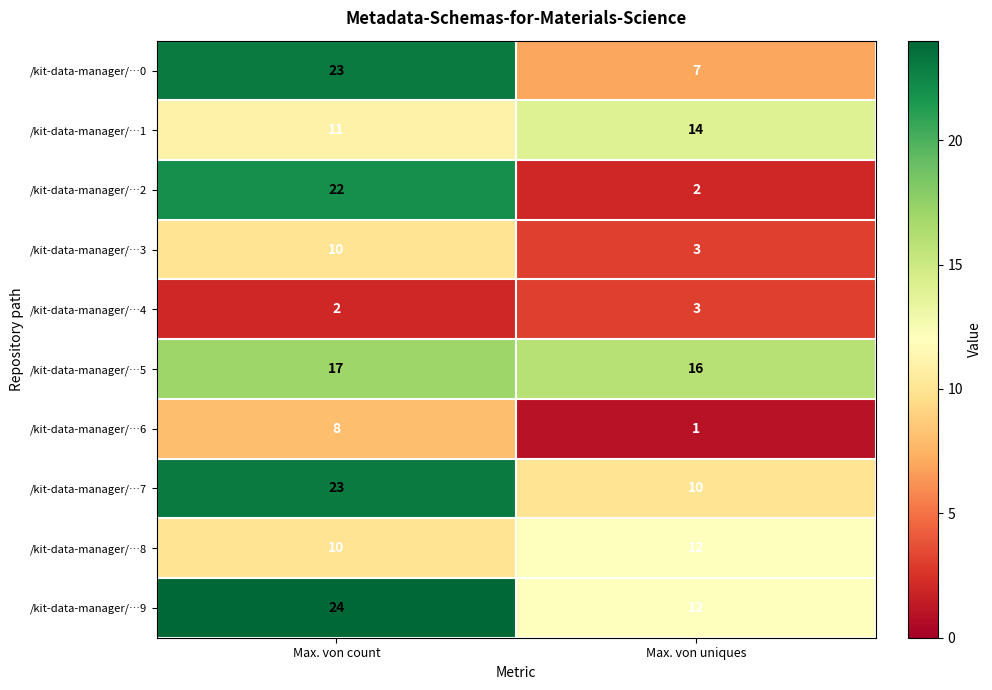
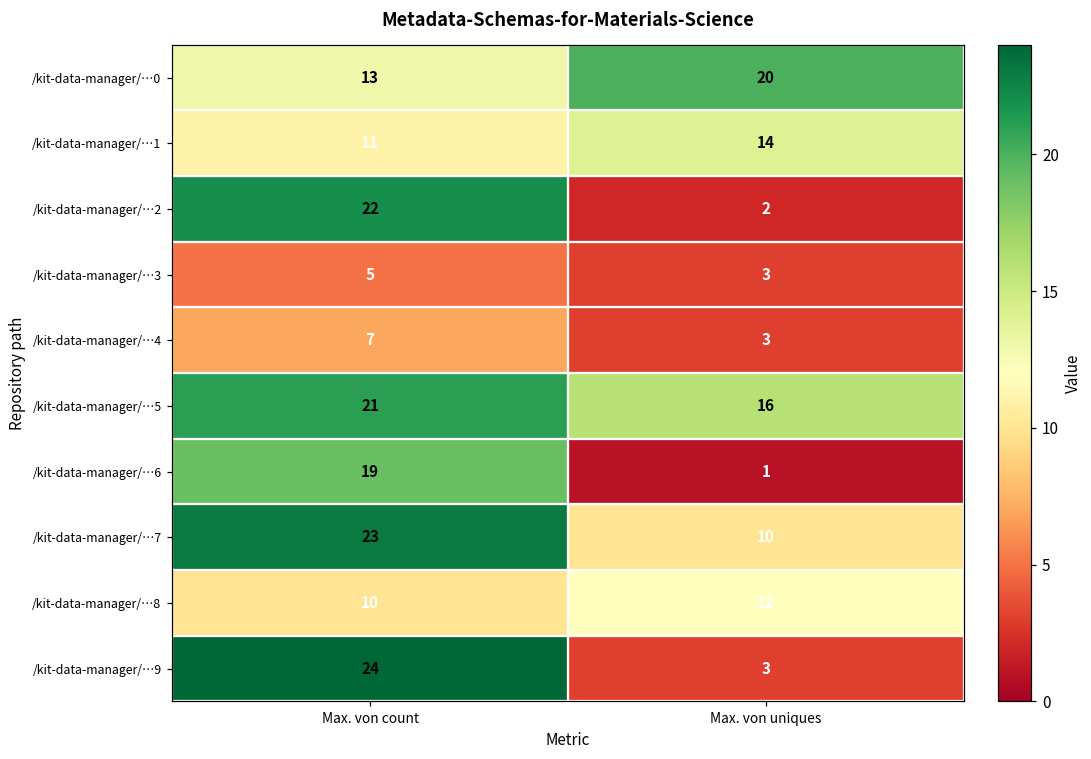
  {
    "/kit-data-manager/…0": {
-     "Max. von count": 23,
-     "Max. von uniques": 7
+     "Max. von count": 13,
+     "Max. von uniques": 20
    },
    "/kit-data-manager/…1": {
      "Max. von count": 11,
      "Max. von uniques": 14
    },
    "/kit-data-manager/…2": {
      "Max. von count": 22,
      "Max. von uniques": 2
    },
    "/kit-data-manager/…3": {
-     "Max. von count": 10,
+     "Max. von count": 5,
      "Max. von uniques": 3
    },
    "/kit-data-manager/…4": {
-     "Max. von count": 2,
+     "Max. von count": 7,
      "Max. von uniques": 3
    },
    "/kit-data-manager/…5": {
-     "Max. von count": 17,
+     "Max. von count": 21,
      "Max. von uniques": 16
    },
    "/kit-data-manager/…6": {
-     "Max. von count": 8,
+     "Max. von count": 19,
      "Max. von uniques": 1
    },
    "/kit-data-manager/…7": {
      "Max. von count": 23,
      "Max. von uniques": 10
    },
    "/kit-data-manager/…8": {
      "Max. von count": 10,
      "Max. von uniques": 12
    },
    "/kit-data-manager/…9": {
      "Max. von count": 24,
-     "Max. von uniques": 12
+     "Max. von uniques": 3
    }
  }
